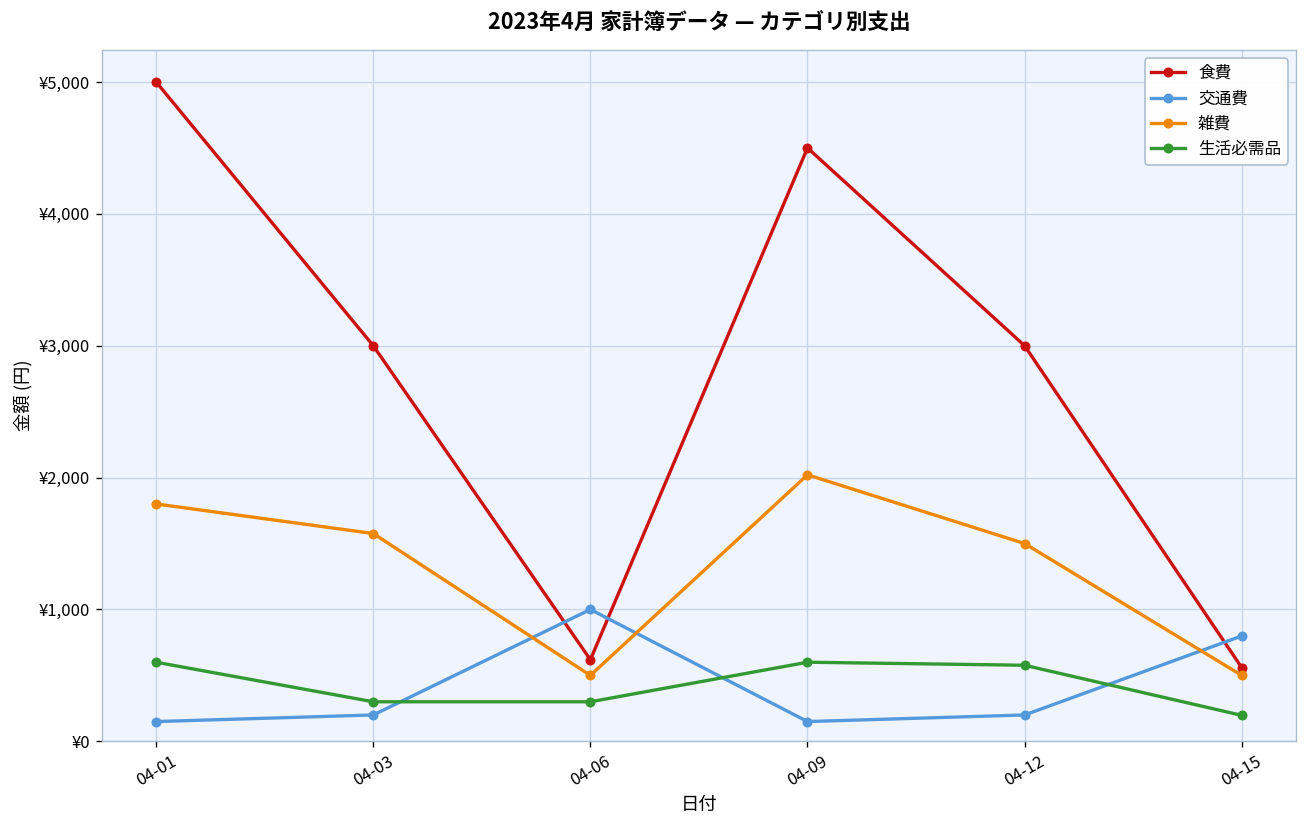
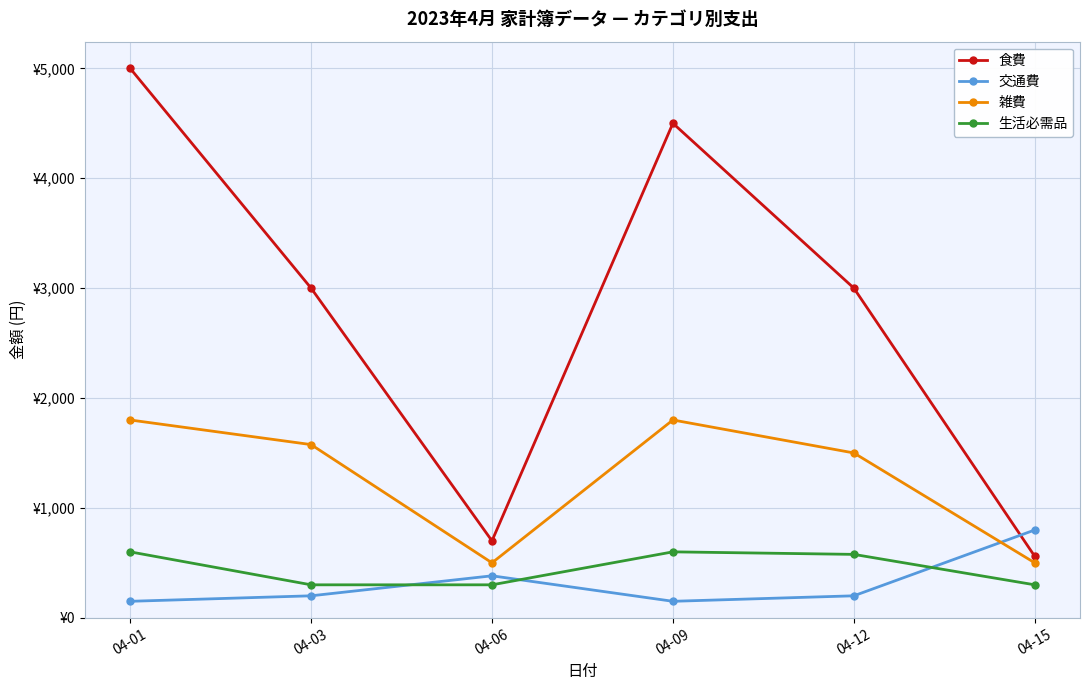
  {
    "食費": {
      "04-01": "¥5,000",
      "04-03": "¥3,000",
-     "04-06": "¥620",
+     "04-06": "¥700",
      "04-09": "¥4,500",
      "04-12": "¥3,000",
      "04-15": "¥560"
    },
    "交通費": {
      "04-01": "¥150",
      "04-03": "¥200",
-     "04-06": "¥1,000",
+     "04-06": "¥380",
      "04-09": "¥150",
      "04-12": "¥200",
      "04-15": "¥800"
    },
    "雑費": {
      "04-01": "¥1,800",
      "04-03": "¥1,580",
      "04-06": "¥500",
-     "04-09": "¥2,020",
+     "04-09": "¥1,800",
      "04-12": "¥1,500",
      "04-15": "¥500"
    },
    "生活必需品": {
      "04-01": "¥600",
      "04-03": "¥300",
      "04-06": "¥300",
      "04-09": "¥600",
      "04-12": "¥580",
-     "04-15": "¥200"
+     "04-15": "¥300"
    }
  }
